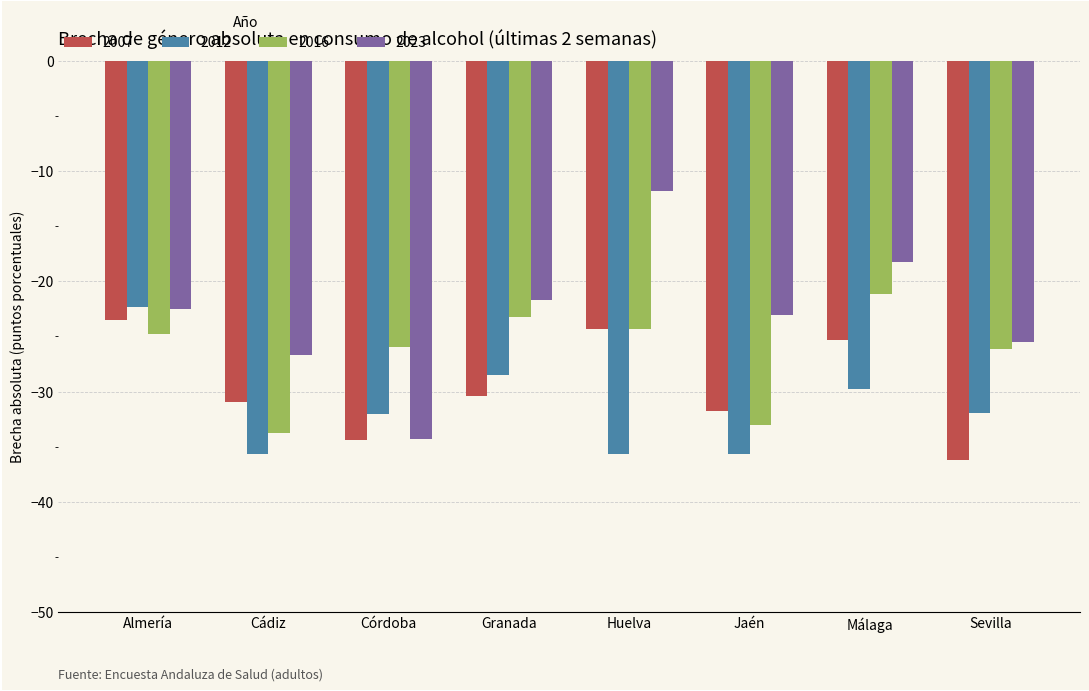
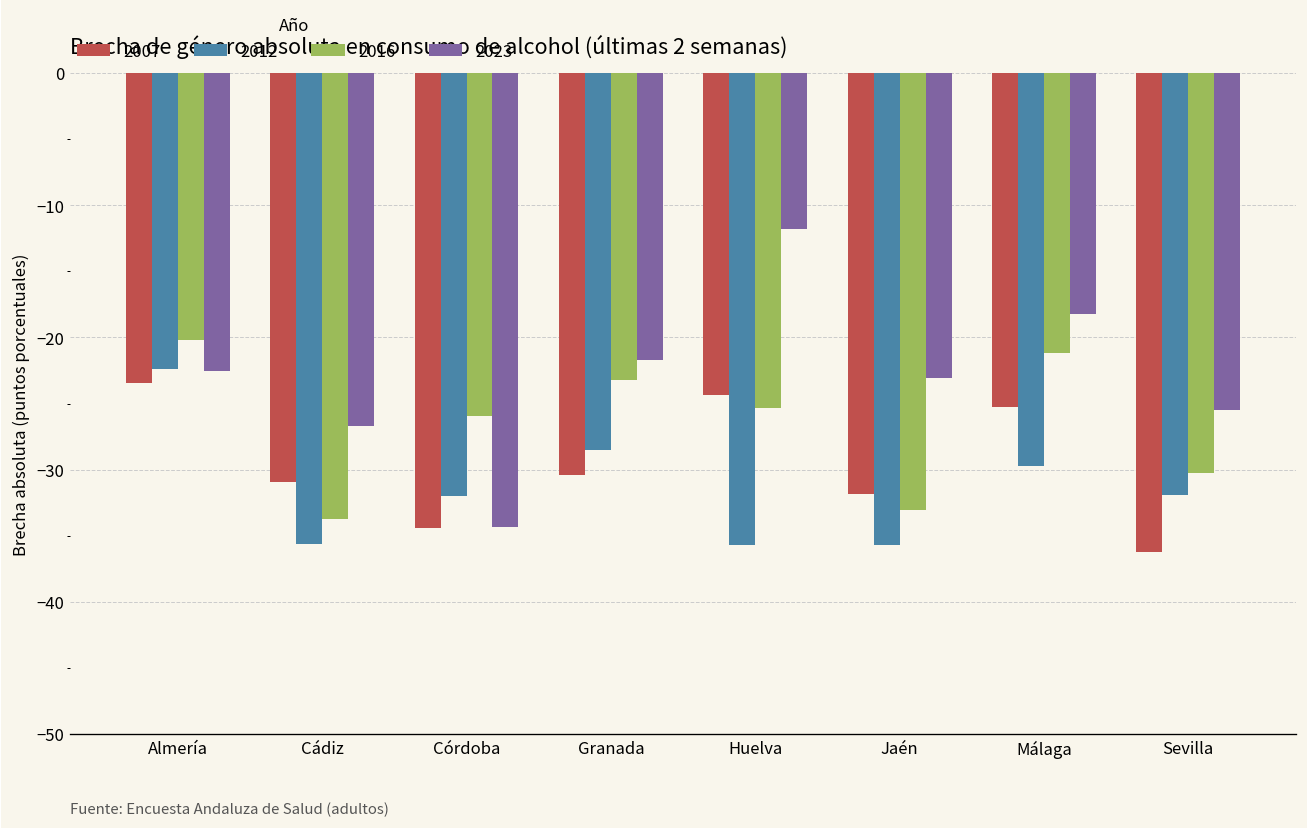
  {
    "2007": {
      "Almería": -23.5,
      "Cádiz": -30.9,
      "Córdoba": -34.4,
      "Granada": -30.4,
      "Huelva": -24.3,
      "Jaén": -31.8,
      "Málaga": -25.3,
      "Sevilla": -36.2
    },
    "2012": {
      "Almería": -22.4,
      "Cádiz": -35.6,
      "Córdoba": -32.0,
      "Granada": -28.5,
      "Huelva": -35.7,
      "Jaén": -35.7,
      "Málaga": -29.8,
      "Sevilla": -31.9
    },
    "2016": {
-     "Almería": -24.8,
+     "Almería": -20.2,
      "Cádiz": -33.8,
      "Córdoba": -26.0,
      "Granada": -23.2,
-     "Huelva": -24.3,
+     "Huelva": -25.3,
      "Jaén": -33.1,
      "Málaga": -21.2,
-     "Sevilla": -26.1
+     "Sevilla": -30.3
    },
    "2023": {
      "Almería": -22.5,
      "Cádiz": -26.7,
      "Córdoba": -34.3,
      "Granada": -21.7,
      "Huelva": -11.8,
      "Jaén": -23.1,
      "Málaga": -18.2,
      "Sevilla": -25.5
    }
  }
